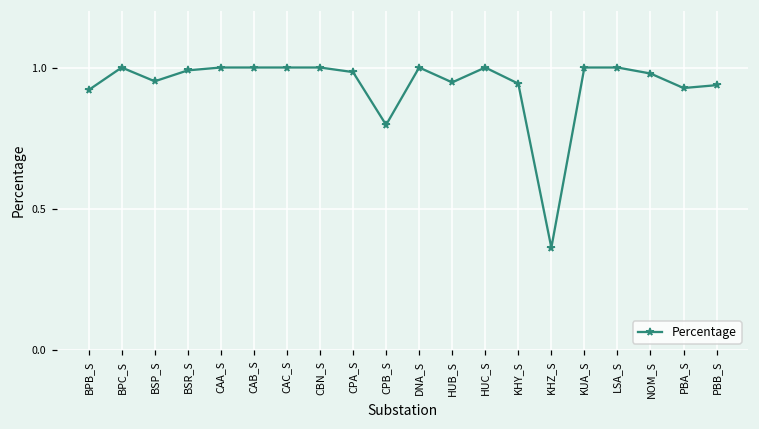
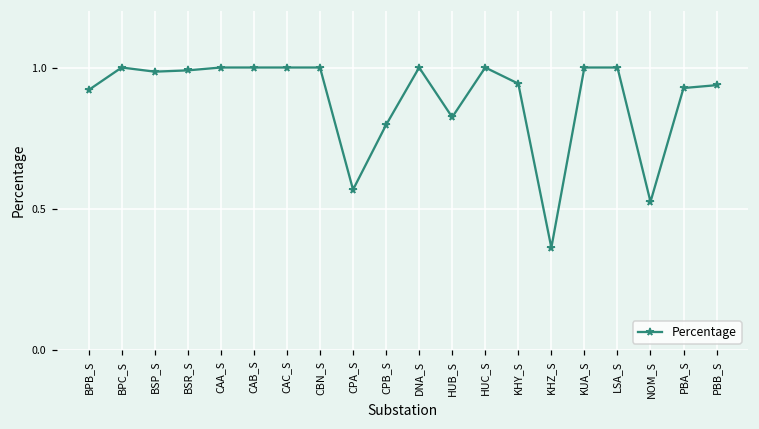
  {
    "BPB_S": 0.92,
    "BPC_S": 1.00,
-   "BSP_S": 0.95,
+   "BSP_S": 0.99,
    "BSR_S": 0.99,
    "CAA_S": 1.00,
    "CAB_S": 1.00,
    "CAC_S": 1.00,
    "CBN_S": 1.00,
-   "CPA_S": 0.98,
+   "CPA_S": 0.57,
    "CPB_S": 0.80,
    "DNA_S": 1.00,
-   "HUB_S": 0.95,
+   "HUB_S": 0.82,
    "HUC_S": 1.00,
    "KHY_S": 0.94,
    "KHZ_S": 0.36,
    "KUA_S": 1.00,
    "LSA_S": 1.00,
-   "NOM_S": 0.98,
+   "NOM_S": 0.52,
    "PBA_S": 0.93,
    "PBB_S": 0.94
  }
